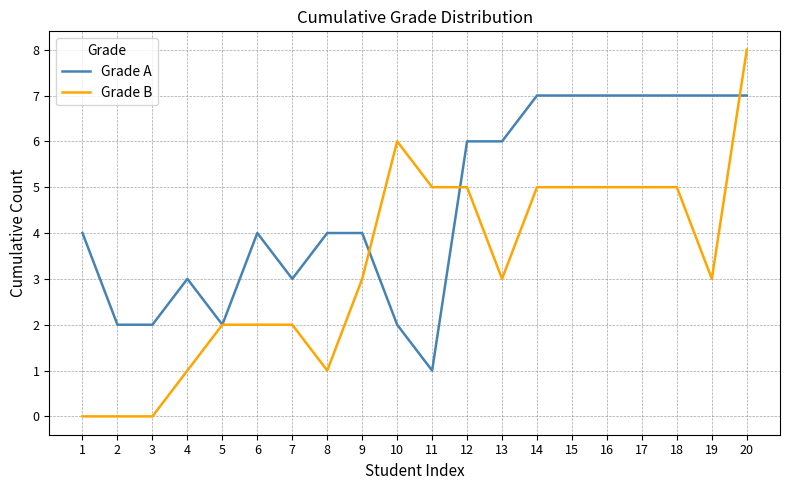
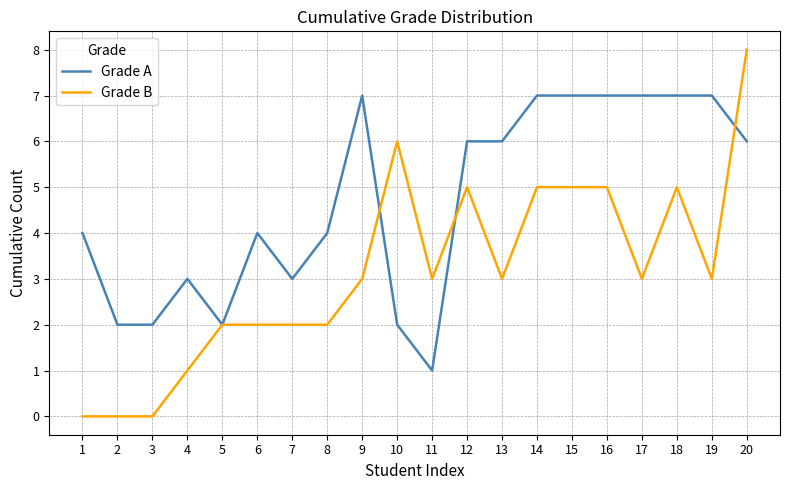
  {
    "Grade A": {
      "1": 4,
      "2": 2,
      "3": 2,
      "4": 3,
      "6": 4,
      "7": 3,
      "8": 4,
-     "9": 4,
+     "9": 7,
      "10": 2,
      "11": 1,
      "12": 6,
      "13": 6,
      "14": 7,
      "15": 7,
      "16": 7,
      "17": 7,
      "18": 7,
      "19": 7,
-     "20": 7
+     "20": 6
    },
    "Grade B": {
      "1": 0,
      "2": 0,
      "3": 0,
      "4": 1,
      "6": 2,
      "7": 2,
-     "8": 1,
+     "8": 2,
      "9": 3,
      "10": 6,
-     "11": 5,
+     "11": 3,
      "12": 5,
      "13": 3,
      "14": 5,
      "15": 5,
      "16": 5,
-     "17": 5,
+     "17": 3,
      "18": 5,
      "19": 3,
      "20": 8
    }
  }
